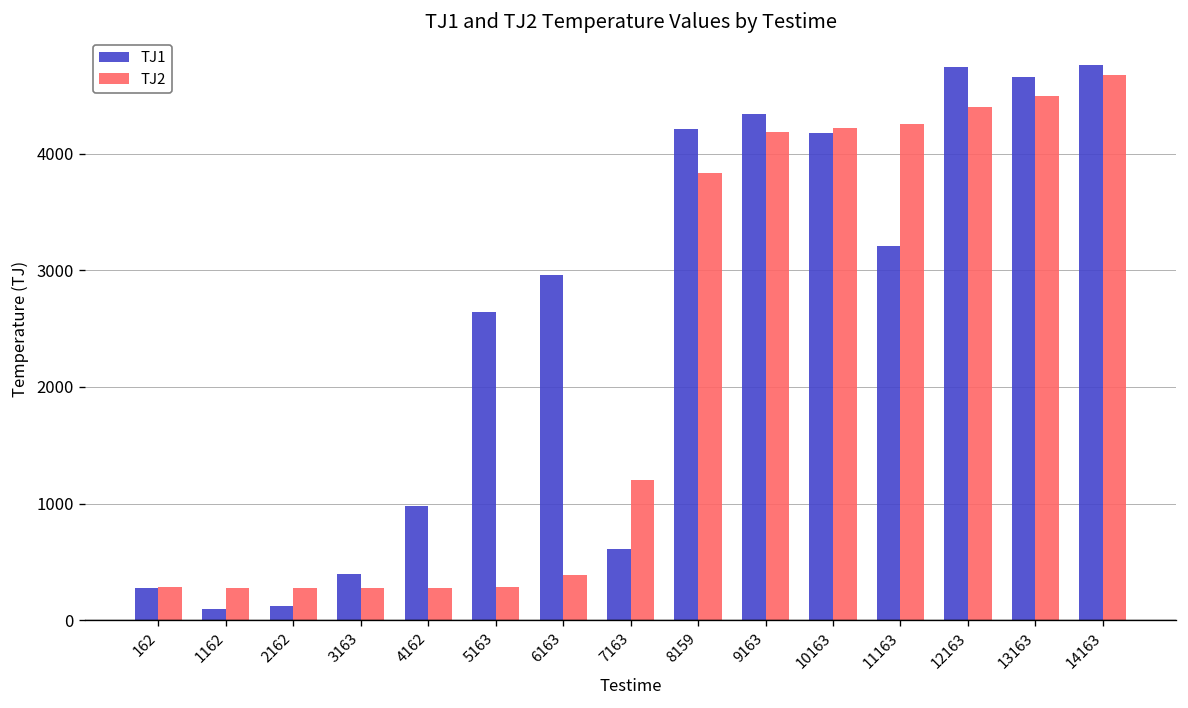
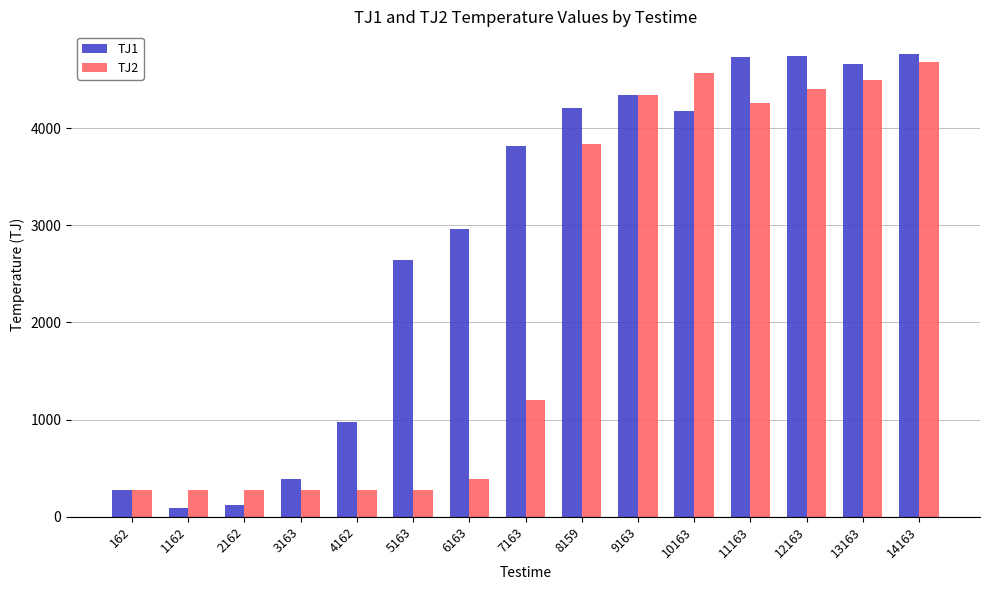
  {
    "TJ1": {
      "162": 300,
      "1162": 100,
      "2162": 100,
      "3163": 400,
      "4162": 1000,
      "5163": 2600,
      "6163": 3000,
-     "7163": 600,
+     "7163": 3800,
      "8159": 4200,
      "9163": 4300,
      "10163": 4200,
-     "11163": 3200,
+     "11163": 4700,
      "12163": 4700,
      "13163": 4700,
      "14163": 4800
    },
    "TJ2": {
      "162": 300,
      "1162": 300,
      "2162": 300,
      "3163": 300,
      "4162": 300,
      "5163": 300,
      "6163": 400,
      "7163": 1200,
      "8159": 3800,
-     "9163": 4200,
-     "10163": 4200,
+     "9163": 4300,
+     "10163": 4600,
      "11163": 4300,
      "12163": 4400,
      "13163": 4500,
      "14163": 4700
    }
  }
